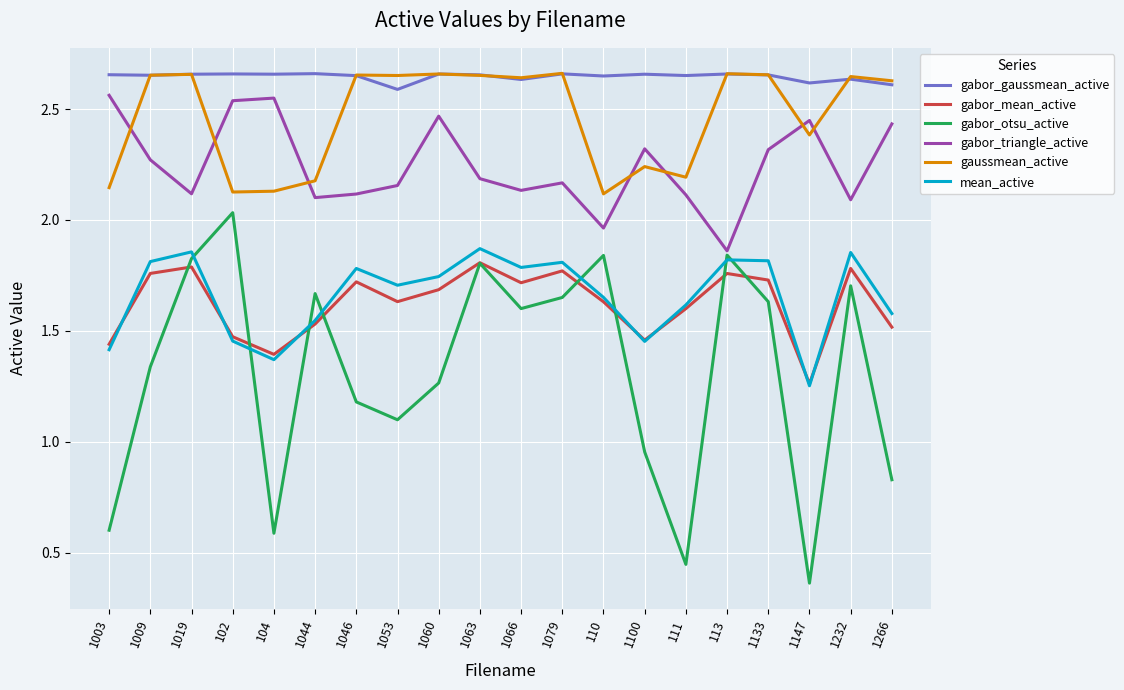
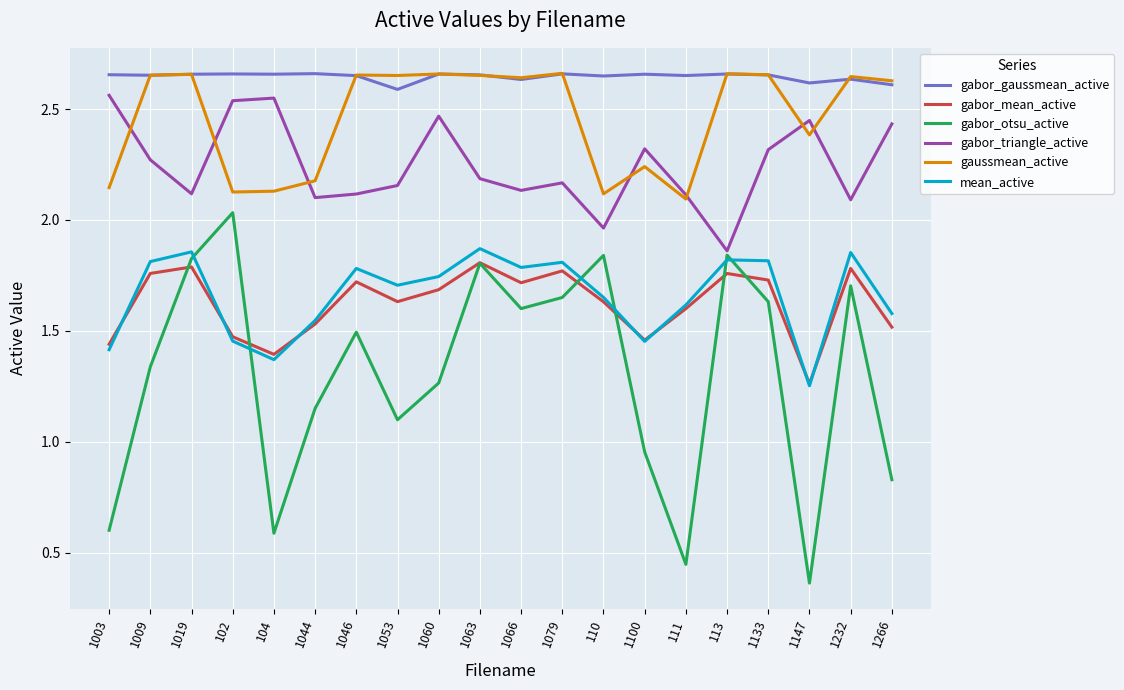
  {
    "gabor_gaussmean_active": {
      "1003": 2.65,
      "102": 2.66,
      "104": 2.66,
      "1044": 2.66,
      "1053": 2.59,
      "110": 2.65,
      "1100": 2.66,
      "111": 2.65,
      "1147": 2.62,
      "1232": 2.63,
      "1266": 2.61
    },
    "gabor_mean_active": {
      "1003": 1.44,
      "1009": 1.76,
      "1019": 1.79,
      "102": 1.47,
      "104": 1.39,
      "1044": 1.53,
      "1046": 1.72,
      "1053": 1.63,
      "1060": 1.69,
      "1066": 1.72,
      "1079": 1.77,
      "110": 1.63,
      "111": 1.60,
      "113": 1.76,
      "1133": 1.73,
      "1232": 1.78,
      "1266": 1.52
    },
    "gabor_otsu_active": {
      "1003": 0.60,
      "1009": 1.34,
      "1019": 1.83,
      "102": 2.03,
      "104": 0.59,
-     "1044": 1.67,
-     "1046": 1.18,
+     "1044": 1.15,
+     "1046": 1.49,
      "1053": 1.10,
      "1060": 1.26,
      "1066": 1.60,
      "1079": 1.65,
      "110": 1.84,
      "1100": 0.95,
      "111": 0.45,
      "113": 1.84,
      "1133": 1.63,
      "1147": 0.36,
      "1232": 1.70,
      "1266": 0.83
    },
    "gabor_triangle_active": {
      "1003": 2.56,
      "1009": 2.27,
      "1019": 2.12,
      "102": 2.54,
      "104": 2.55,
      "1044": 2.10,
      "1046": 2.12,
      "1053": 2.16,
      "1060": 2.47,
      "1063": 2.19,
      "1066": 2.13,
      "1079": 2.17,
      "110": 1.96,
      "1100": 2.32,
      "111": 2.11,
      "113": 1.86,
      "1133": 2.32,
      "1147": 2.45,
      "1232": 2.09,
      "1266": 2.43
    },
    "gaussmean_active": {
      "1003": 2.15,
      "102": 2.13,
      "104": 2.13,
      "1044": 2.18,
      "1053": 2.65,
      "110": 2.12,
      "1100": 2.24,
-     "111": 2.19,
+     "111": 2.09,
      "1147": 2.38,
      "1232": 2.65,
      "1266": 2.63
    },
    "mean_active": {
      "1003": 1.41,
      "1009": 1.81,
      "1019": 1.86,
      "102": 1.45,
      "104": 1.37,
      "1044": 1.55,
      "1046": 1.78,
      "1053": 1.71,
      "1060": 1.74,
      "1063": 1.87,
      "1066": 1.79,
      "1079": 1.81,
      "110": 1.65,
      "111": 1.62,
      "113": 1.82,
      "1133": 1.82,
      "1232": 1.85,
      "1266": 1.58
    }
  }
